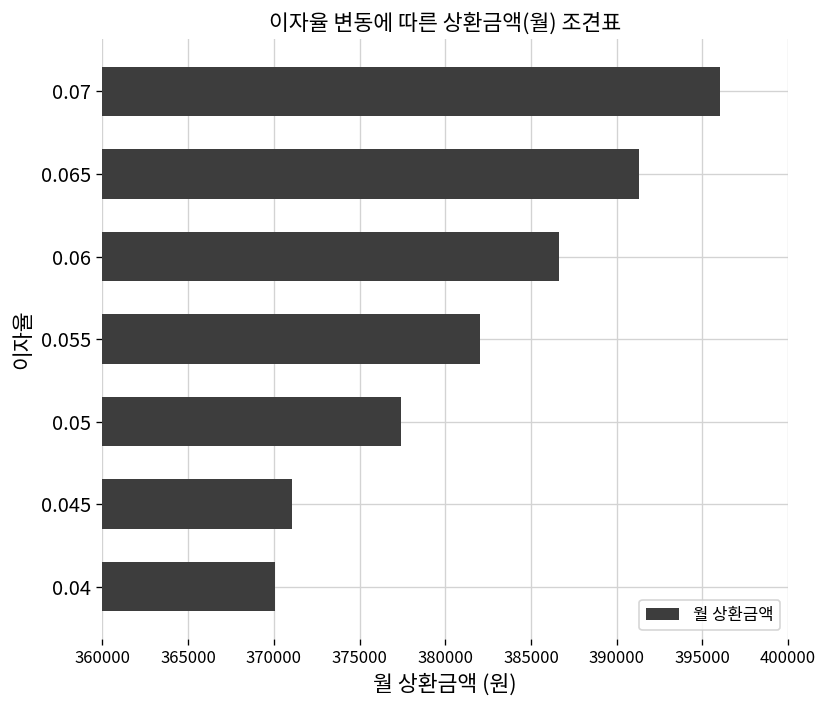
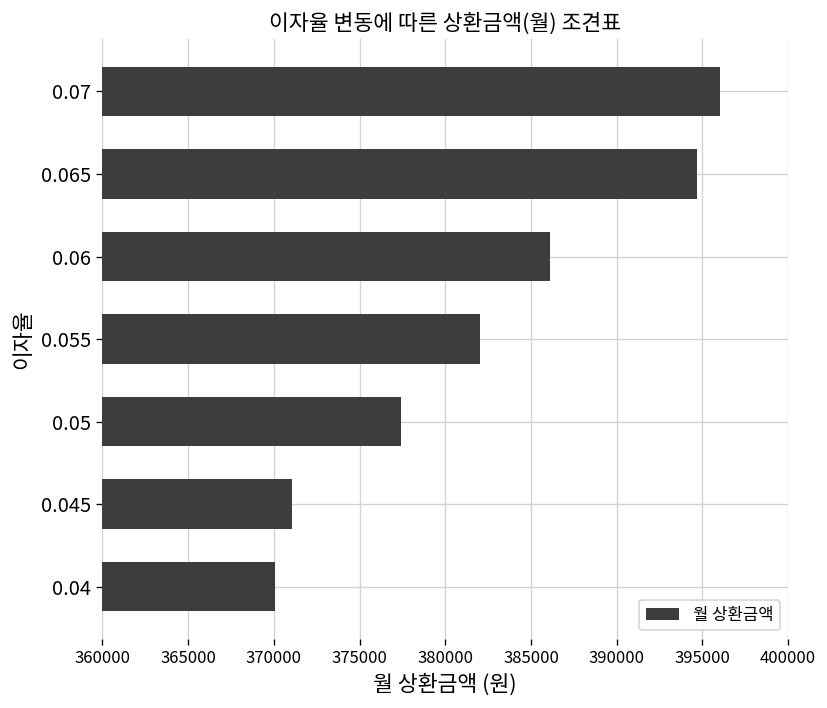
  {
    "0.07": 396000,
-   "0.065": 391300,
-   "0.06": 386700,
+   "0.065": 394700,
+   "0.06": 386100,
    "0.055": 382000,
    "0.05": 377400,
    "0.045": 371100,
    "0.04": 370000
  }
